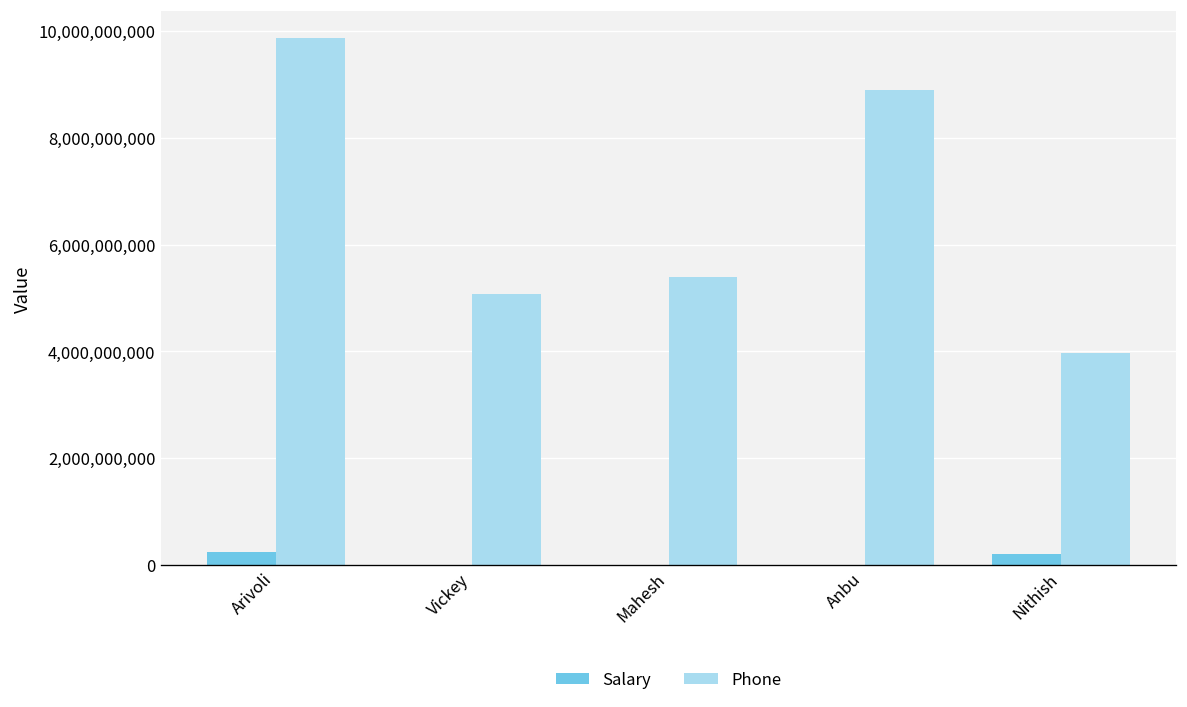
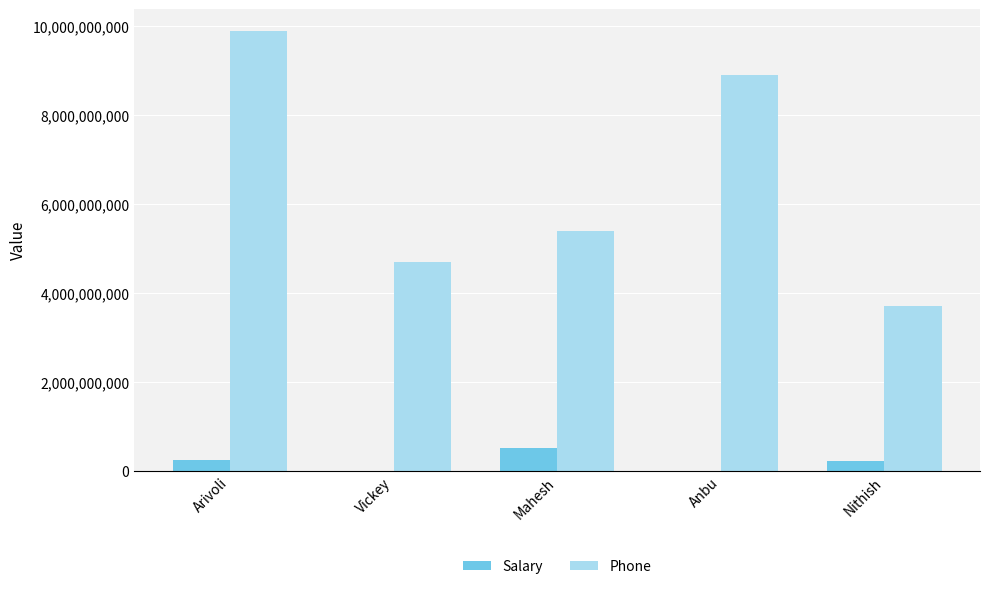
  {
    "Salary": {
      "Arivoli": "200,000,000",
-     "Mahesh": "0",
+     "Mahesh": "500,000,000",
      "Nithish": "200,000,000"
    },
    "Phone": {
      "Arivoli": "9,900,000,000",
-     "Vickey": "5,100,000,000",
+     "Vickey": "4,700,000,000",
      "Mahesh": "5,400,000,000",
      "Anbu": "8,900,000,000",
-     "Nithish": "4,000,000,000"
+     "Nithish": "3,700,000,000"
    }
  }
